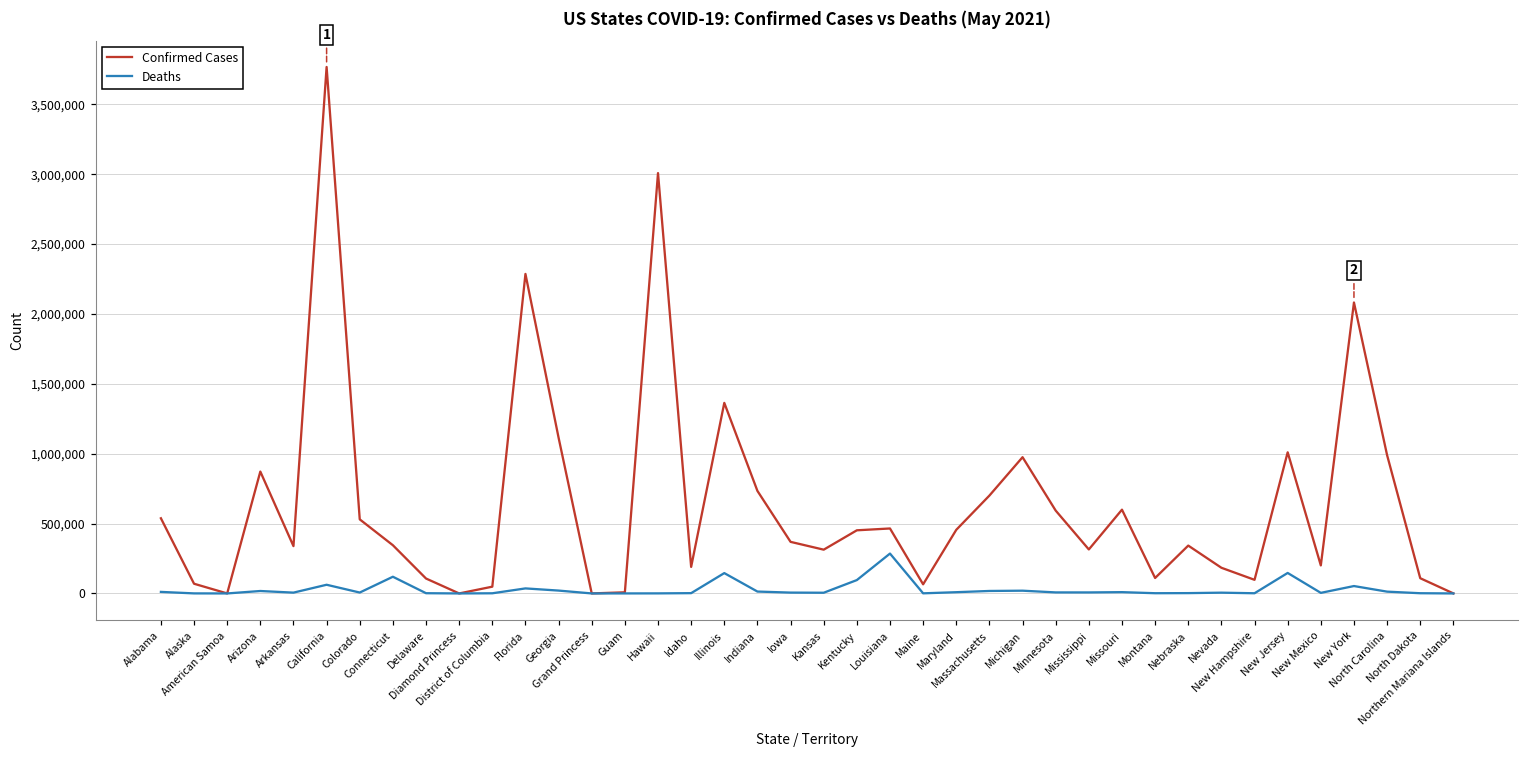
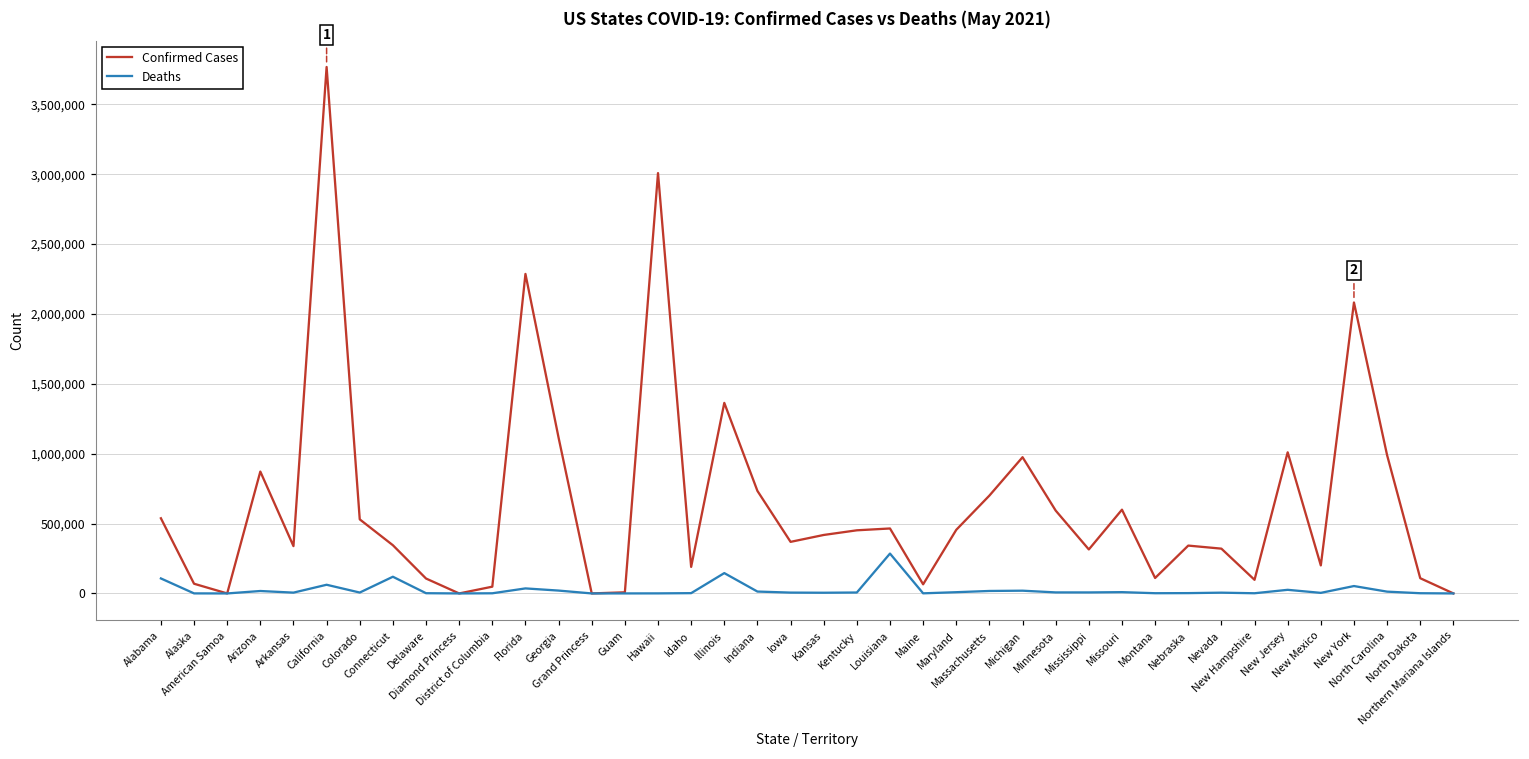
  {
    "Confirmed Cases": {
      "Alabama": "540,000",
      "Alaska": "70,000",
      "Arizona": "870,000",
      "Arkansas": "340,000",
      "Colorado": "530,000",
      "Connecticut": "340,000",
      "Delaware": "110,000",
      "District of Columbia": "50,000",
      "Florida": "2,290,000",
      "Georgia": "1,110,000",
      "Hawaii": "3,010,000",
      "Idaho": "190,000",
      "Illinois": "1,360,000",
      "Indiana": "730,000",
      "Iowa": "370,000",
-     "Kansas": "310,000",
+     "Kansas": "420,000",
      "Kentucky": "450,000",
      "Louisiana": "460,000",
      "Maine": "70,000",
      "Maryland": "460,000",
      "Massachusetts": "700,000",
      "Michigan": "970,000",
      "Minnesota": "590,000",
      "Mississippi": "310,000",
      "Missouri": "600,000",
      "Montana": "110,000",
      "Nebraska": "340,000",
-     "Nevada": "180,000",
+     "Nevada": "320,000",
      "New Hampshire": "100,000",
      "New Jersey": "1,010,000",
      "New Mexico": "200,000",
      "North Carolina": "990,000",
      "North Dakota": "110,000"
    },
    "Deaths": {
-     "Alabama": "10,000",
+     "Alabama": "110,000",
      "Alaska": "0",
      "Arizona": "20,000",
      "Arkansas": "10,000",
      "California": "60,000",
      "Colorado": "10,000",
      "Connecticut": "120,000",
      "Delaware": "0",
      "District of Columbia": "0",
      "Florida": "40,000",
      "Georgia": "20,000",
      "Hawaii": "0",
      "Idaho": "0",
      "Illinois": "150,000",
      "Indiana": "10,000",
      "Iowa": "10,000",
      "Kansas": "10,000",
-     "Kentucky": "100,000",
+     "Kentucky": "10,000",
      "Louisiana": "290,000",
      "Maine": "0",
      "Maryland": "10,000",
      "Massachusetts": "20,000",
      "Michigan": "20,000",
      "Minnesota": "10,000",
      "Mississippi": "10,000",
      "Missouri": "10,000",
      "Montana": "0",
      "Nebraska": "0",
      "Nevada": "10,000",
      "New Hampshire": "0",
-     "New Jersey": "150,000",
+     "New Jersey": "30,000",
      "New Mexico": "0",
      "New York": "50,000",
      "North Carolina": "10,000",
      "North Dakota": "0"
    }
  }
